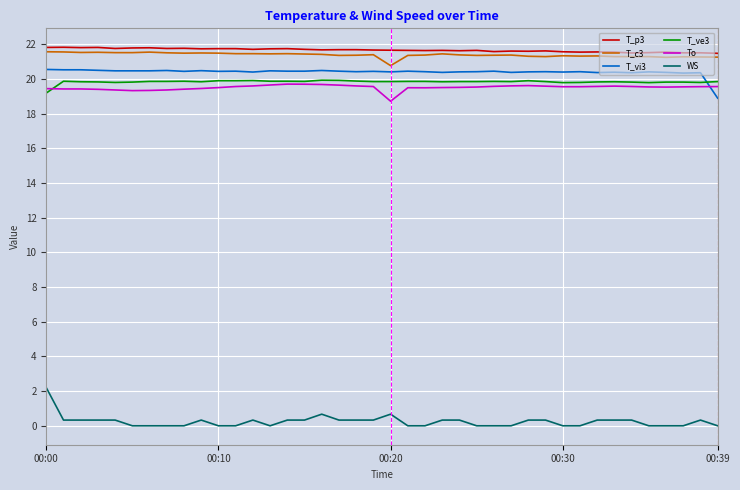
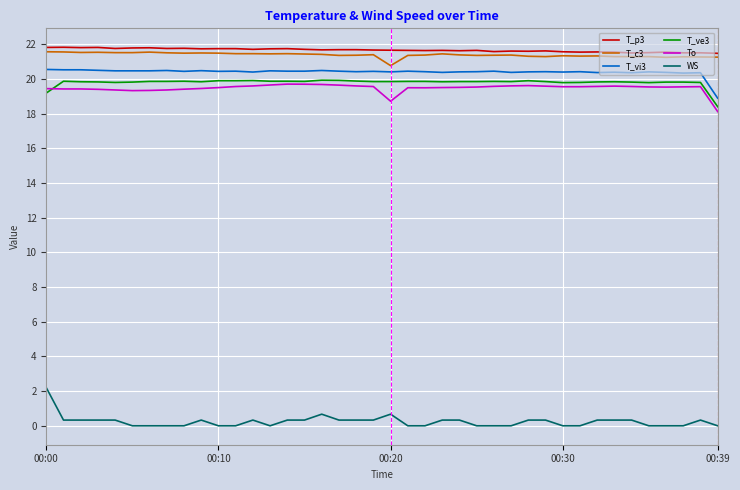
  {
    "T_p3": {
      "00:00": 21.8,
      "00:10": 21.8,
      "00:20": 21.7,
      "00:30": 21.6,
      "00:39": 21.5
    },
    "T_c3": {
      "00:00": 21.6,
      "00:10": 21.5,
      "00:20": 20.8,
      "00:30": 21.4,
      "00:39": 21.3
    },
    "T_vi3": {
      "00:00": 20.6,
      "00:10": 20.5,
      "00:20": 20.4,
      "00:30": 20.4,
      "00:39": 18.9
    },
    "T_ve3": {
      "00:00": 19.2,
      "00:10": 19.9,
      "00:20": 19.9,
      "00:30": 19.8,
-     "00:39": 19.9
+     "00:39": 18.4
    },
    "To": {
      "00:00": 19.5,
      "00:10": 19.5,
      "00:20": 18.7,
      "00:30": 19.6,
-     "00:39": 19.6
+     "00:39": 18.1
    },
    "WS": {
      "00:00": 2.2,
      "00:10": 0.0,
      "00:20": 0.7,
      "00:30": 0.0,
      "00:39": 0.0
    }
  }
